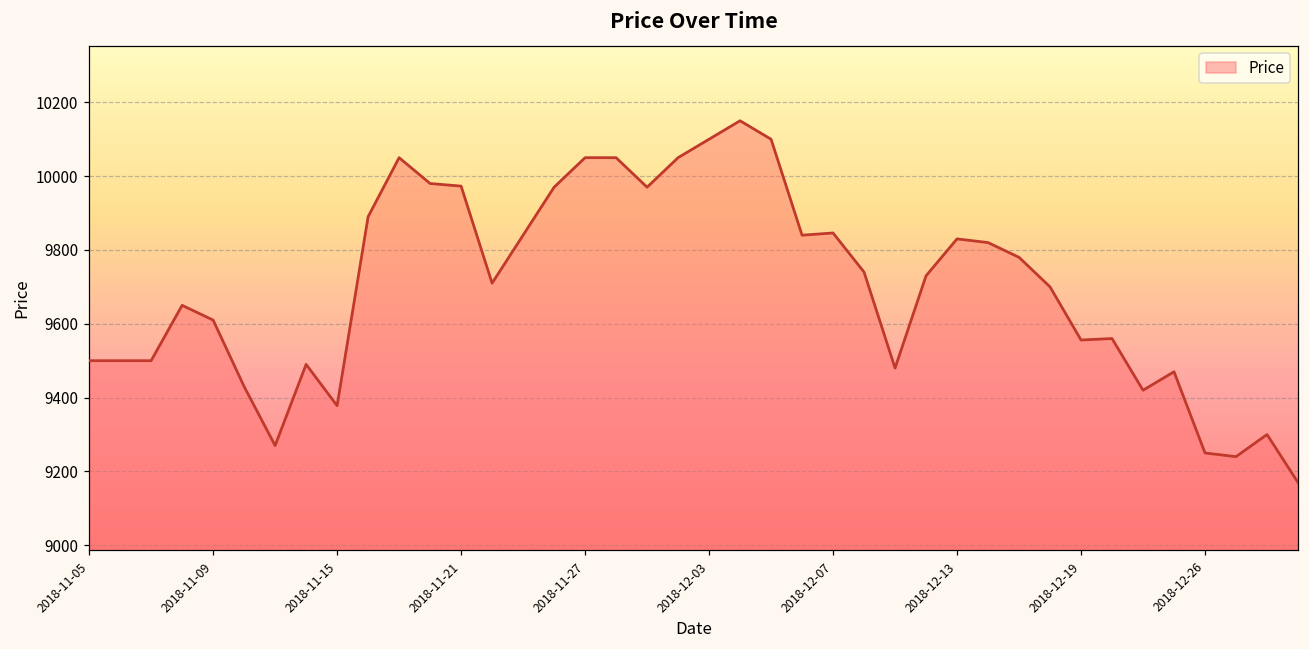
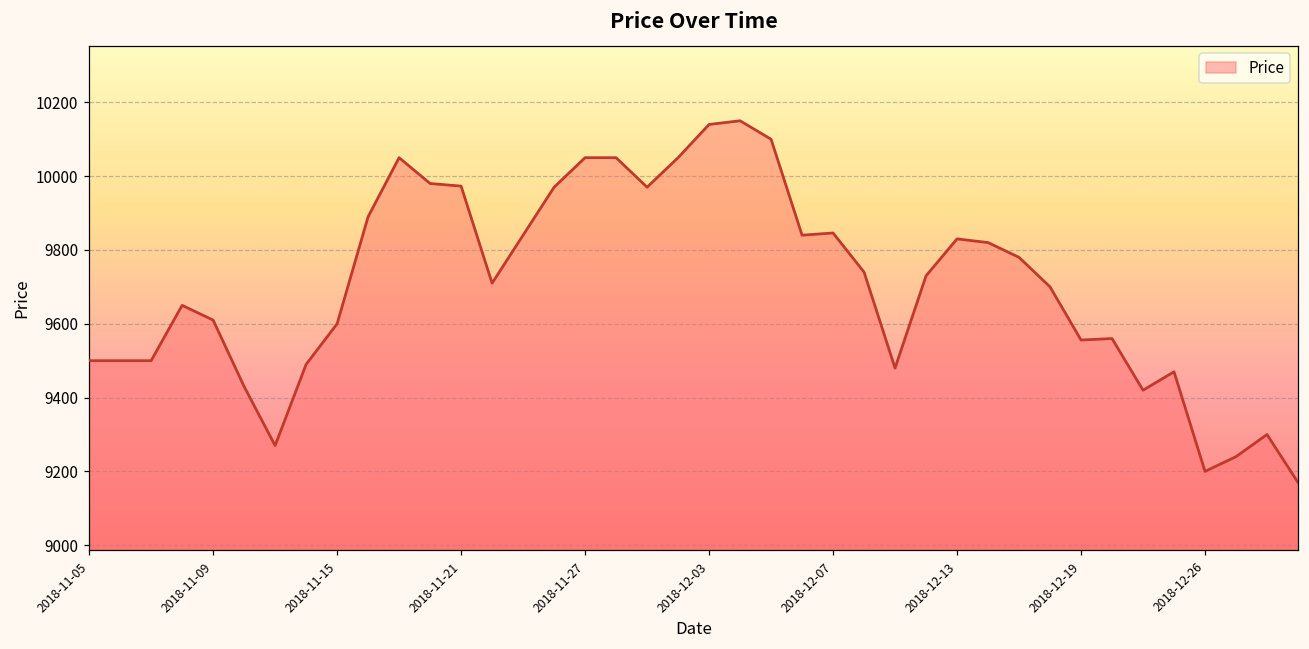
  {
    "2018-11-05": 9500,
    "2018-11-09": 9610,
-   "2018-11-15": 9380,
+   "2018-11-15": 9600,
    "2018-11-21": 9970,
    "2018-11-27": 10050,
-   "2018-12-03": 10100,
+   "2018-12-03": 10140,
    "2018-12-07": 9850,
    "2018-12-13": 9830,
    "2018-12-19": 9560,
-   "2018-12-26": 9250
+   "2018-12-26": 9200
  }
